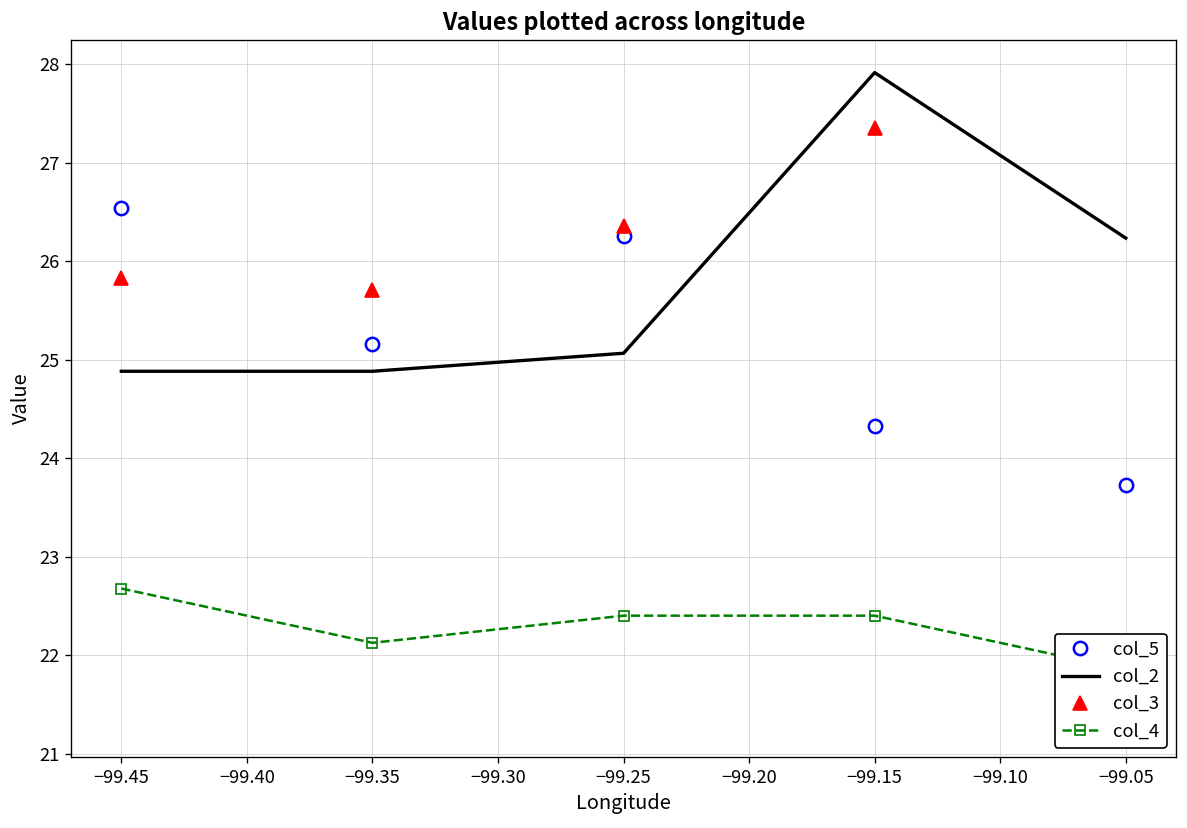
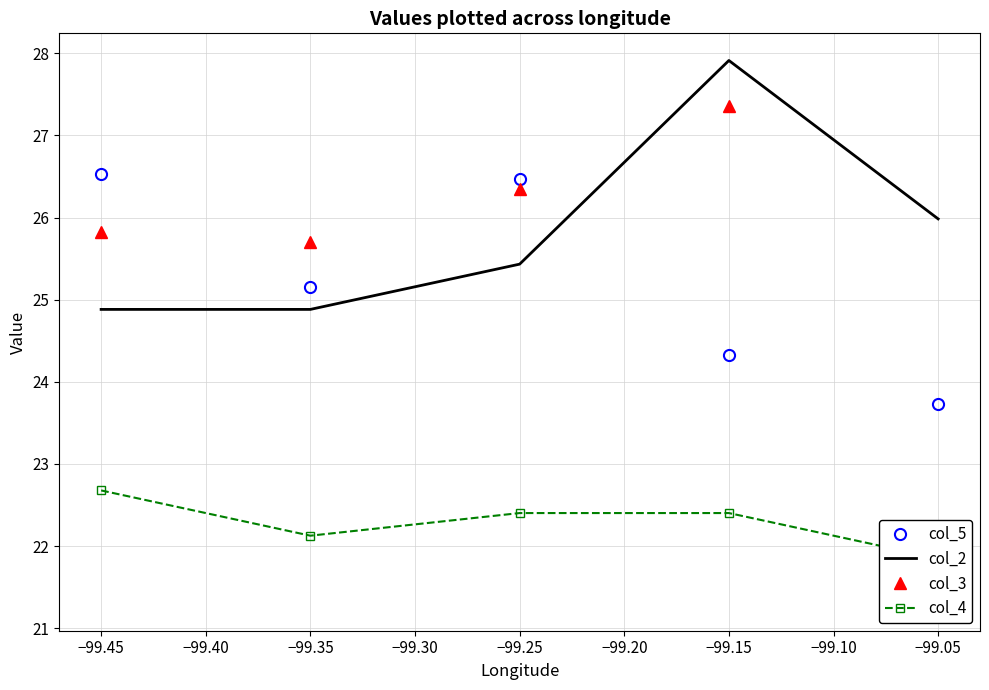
  {
    "col_5": {
      "−99.45": 26.5,
      "−99.35": 25.2,
-     "−99.25": 26.3,
+     "−99.25": 26.5,
      "−99.15": 24.3,
      "−99.05": 23.7
    },
    "col_2": {
      "−99.45": 24.9,
      "−99.35": 24.9,
-     "−99.25": 25.1,
+     "−99.25": 25.4,
      "−99.15": 27.9,
-     "−99.05": 26.2
+     "−99.05": 26.0
    },
    "col_3": {
      "−99.45": 25.8,
      "−99.35": 25.7,
      "−99.25": 26.4,
      "−99.15": 27.4
    },
    "col_4": {
      "−99.45": 22.7,
      "−99.35": 22.1,
      "−99.25": 22.4,
      "−99.15": 22.4
    }
  }
